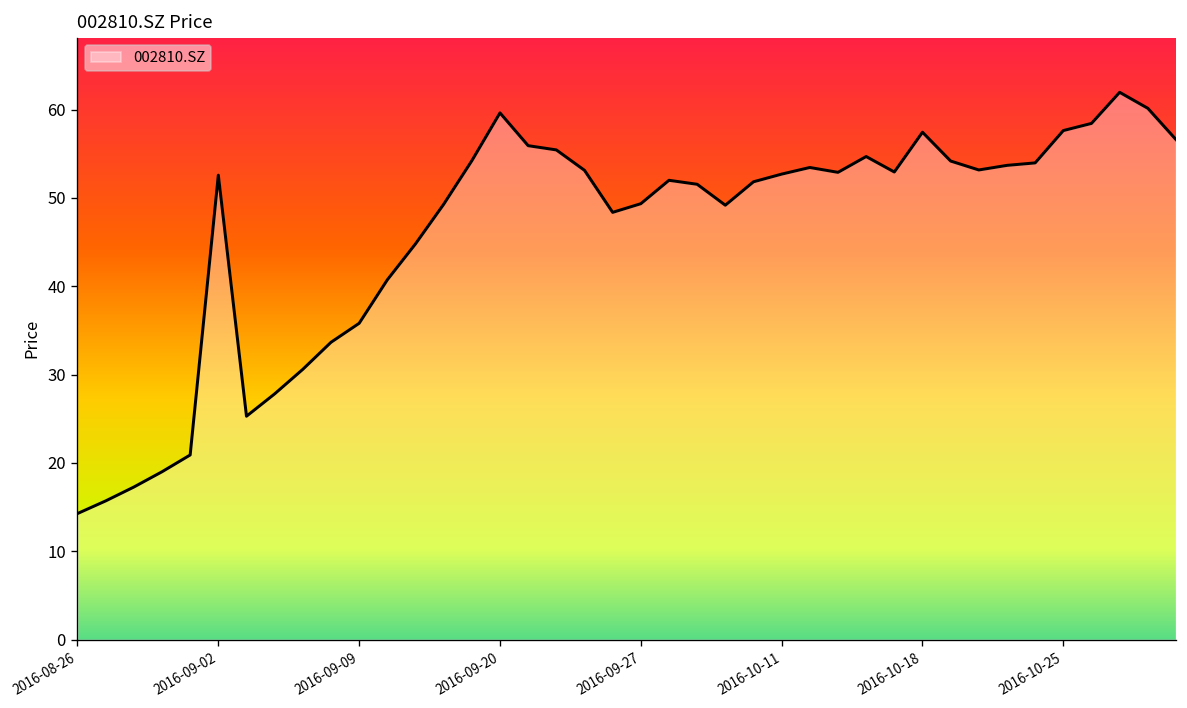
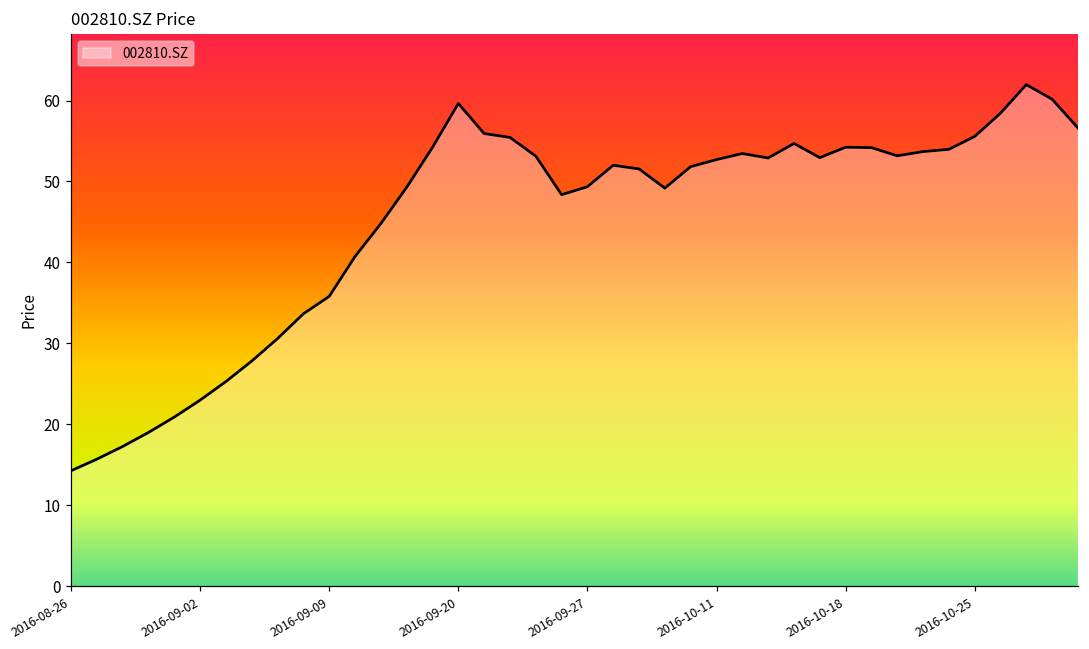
  {
    "2016-08-26": 14,
-   "2016-09-02": 53,
+   "2016-09-02": 23,
    "2016-09-09": 36,
    "2016-09-20": 60,
    "2016-09-27": 49,
    "2016-10-11": 53,
-   "2016-10-18": 57,
-   "2016-10-25": 58
+   "2016-10-18": 54,
+   "2016-10-25": 56
  }
